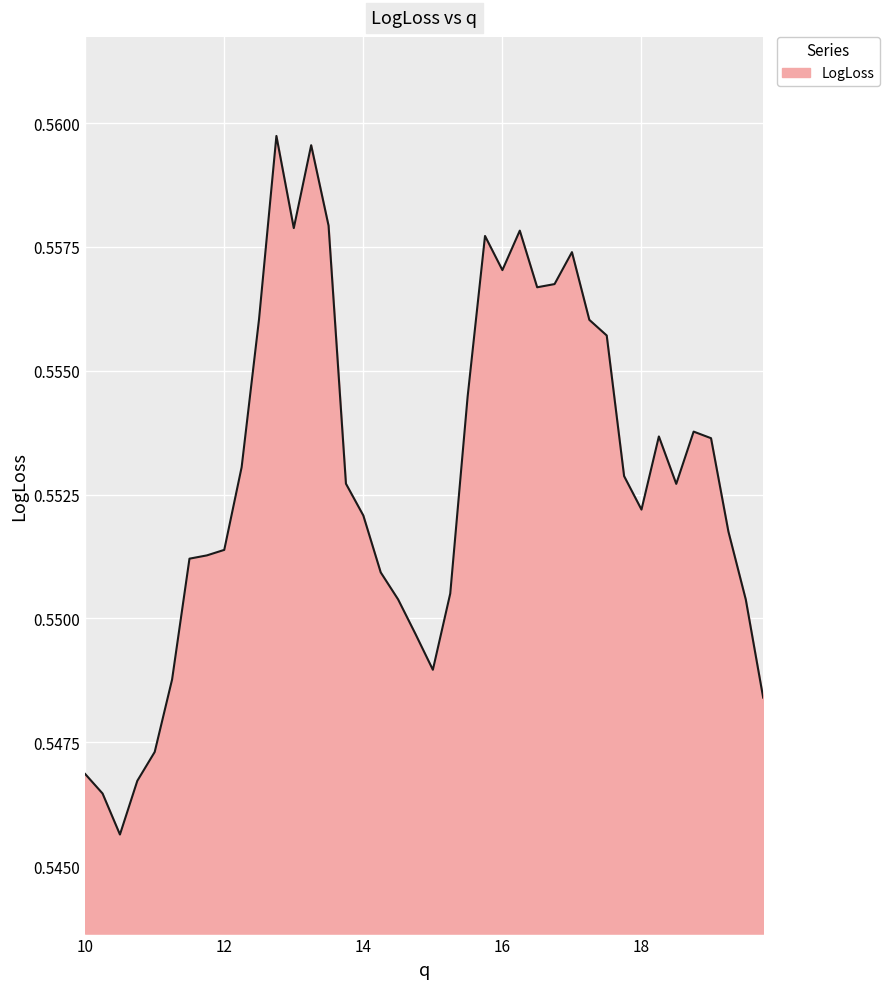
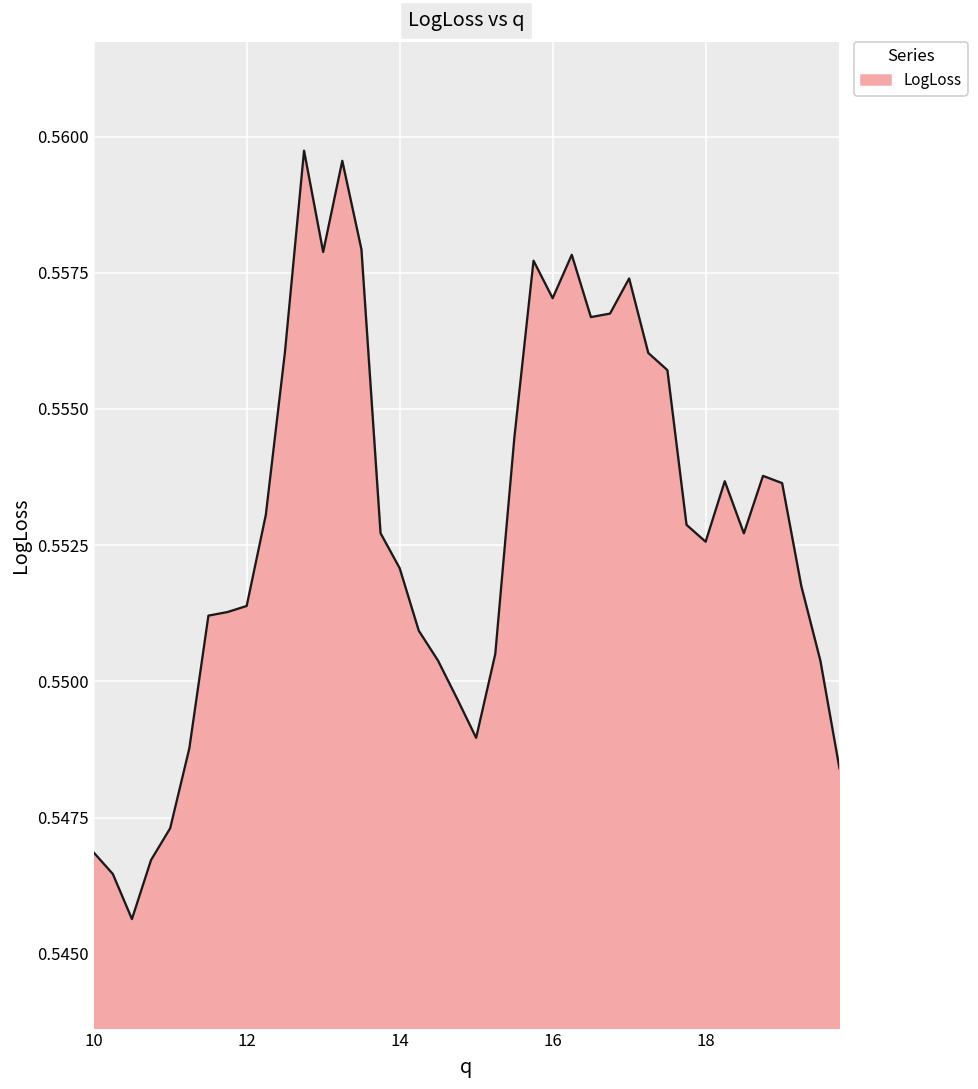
  {
    "10": 0.5469,
    "12": 0.5514,
    "14": 0.5521,
    "16": 0.5570,
-   "18": 0.5522
+   "18": 0.5526
  }
